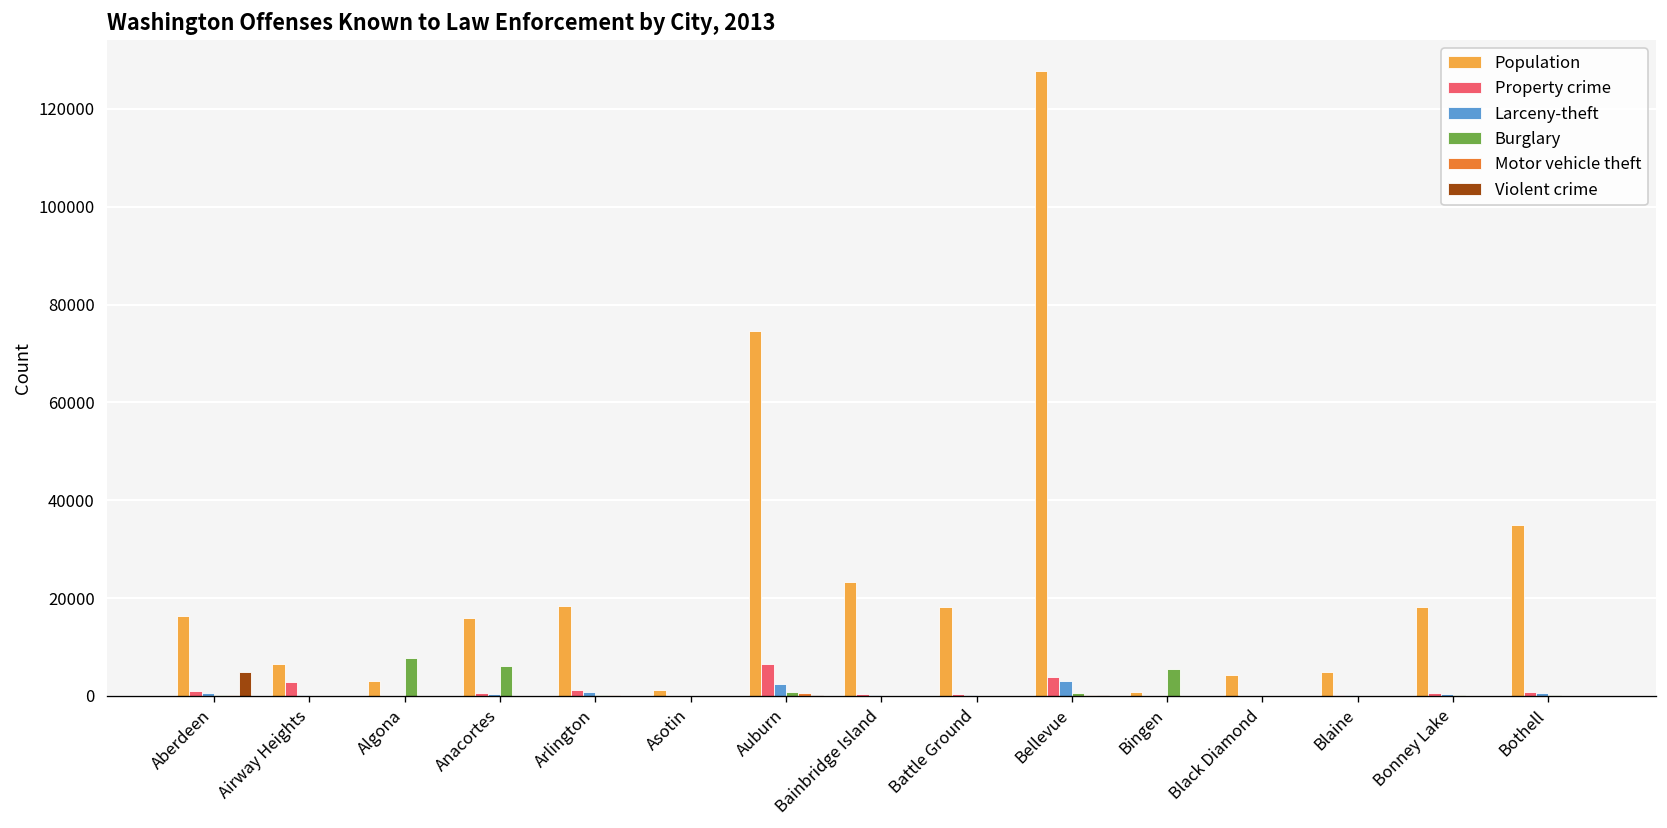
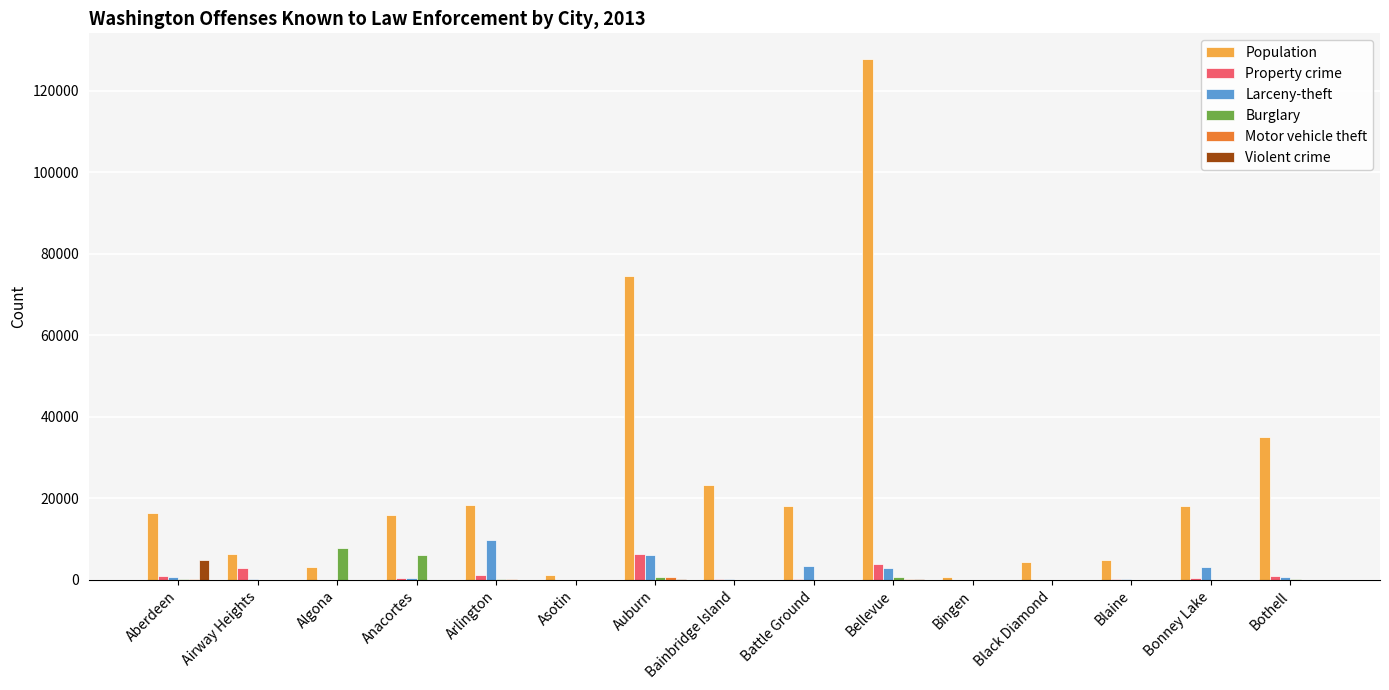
  {
    "Property crime": {
      "Aberdeen": 1000,
      "Airway Heights": 3000,
      "Arlington": 1000,
      "Auburn": 6000,
      "Bellevue": 4000,
      "Bothell": 1000
    },
    "Larceny-theft": {
      "Aberdeen": 1000,
-     "Arlington": 1000,
-     "Auburn": 2000,
-     "Battle Ground": 0,
+     "Arlington": 10000,
+     "Auburn": 6000,
+     "Battle Ground": 3000,
      "Bellevue": 3000,
-     "Bonney Lake": 0
+     "Bonney Lake": 3000
    },
    "Burglary": {
      "Algona": 8000,
      "Anacortes": 6000,
      "Auburn": 1000,
      "Bellevue": 1000,
-     "Bingen": 6000
+     "Bingen": 0
    },
    "Violent crime": {
      "Aberdeen": 5000,
      "Algona": 0,
      "Bingen": 0,
      "Black Diamond": 0
    }
  }
